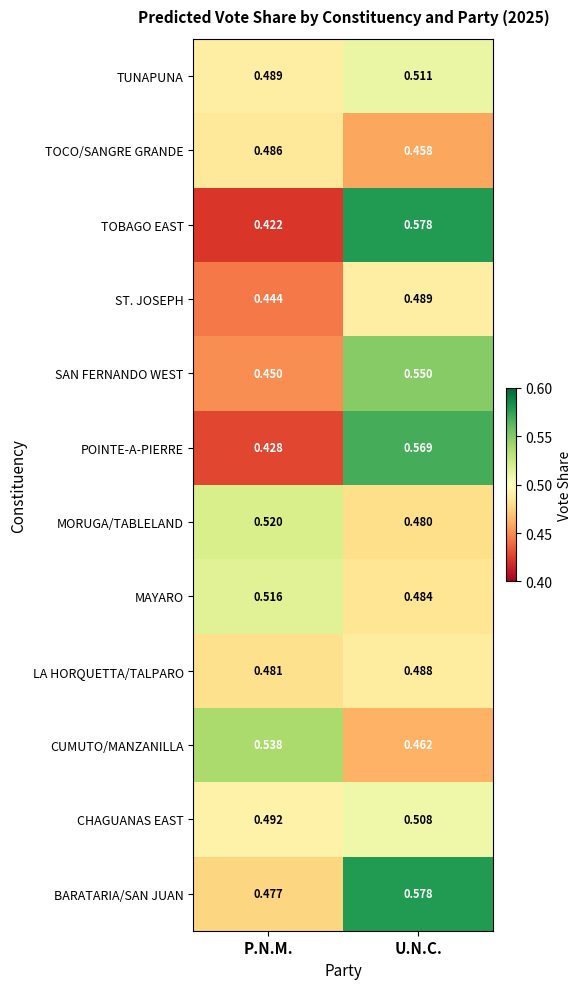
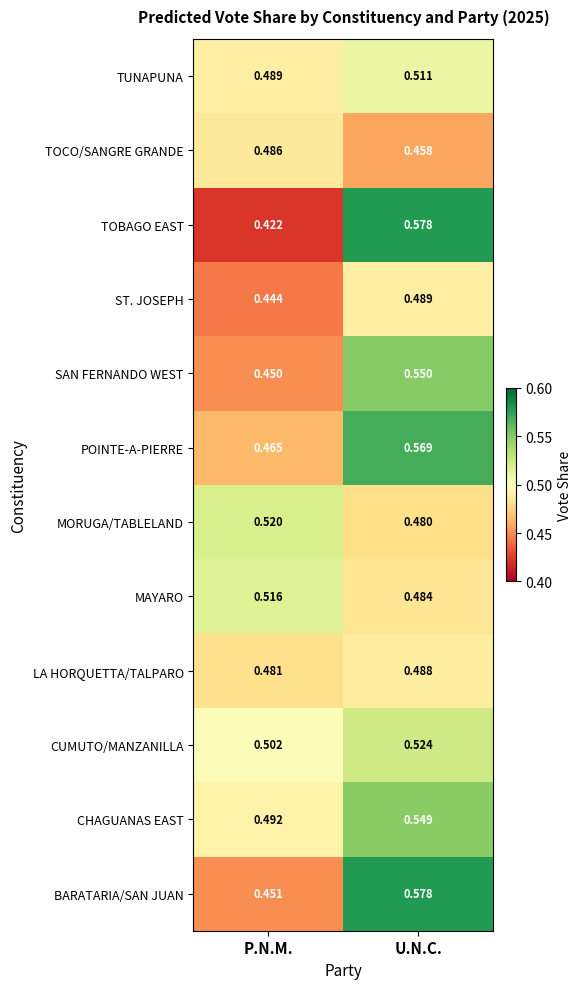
  {
    "TUNAPUNA": {
      "P.N.M.": 0.489,
      "U.N.C.": 0.511
    },
    "TOCO/SANGRE GRANDE": {
      "P.N.M.": 0.486,
      "U.N.C.": 0.458
    },
    "TOBAGO EAST": {
      "P.N.M.": 0.422,
      "U.N.C.": 0.578
    },
    "ST. JOSEPH": {
      "P.N.M.": 0.444,
      "U.N.C.": 0.489
    },
    "SAN FERNANDO WEST": {
      "P.N.M.": 0.450,
      "U.N.C.": 0.550
    },
    "POINTE-A-PIERRE": {
-     "P.N.M.": 0.428,
+     "P.N.M.": 0.465,
      "U.N.C.": 0.569
    },
    "MORUGA/TABLELAND": {
      "P.N.M.": 0.520,
      "U.N.C.": 0.480
    },
    "MAYARO": {
      "P.N.M.": 0.516,
      "U.N.C.": 0.484
    },
    "LA HORQUETTA/TALPARO": {
      "P.N.M.": 0.481,
      "U.N.C.": 0.488
    },
    "CUMUTO/MANZANILLA": {
-     "P.N.M.": 0.538,
-     "U.N.C.": 0.462
+     "P.N.M.": 0.502,
+     "U.N.C.": 0.524
    },
    "CHAGUANAS EAST": {
      "P.N.M.": 0.492,
-     "U.N.C.": 0.508
+     "U.N.C.": 0.549
    },
    "BARATARIA/SAN JUAN": {
-     "P.N.M.": 0.477,
+     "P.N.M.": 0.451,
      "U.N.C.": 0.578
    }
  }
